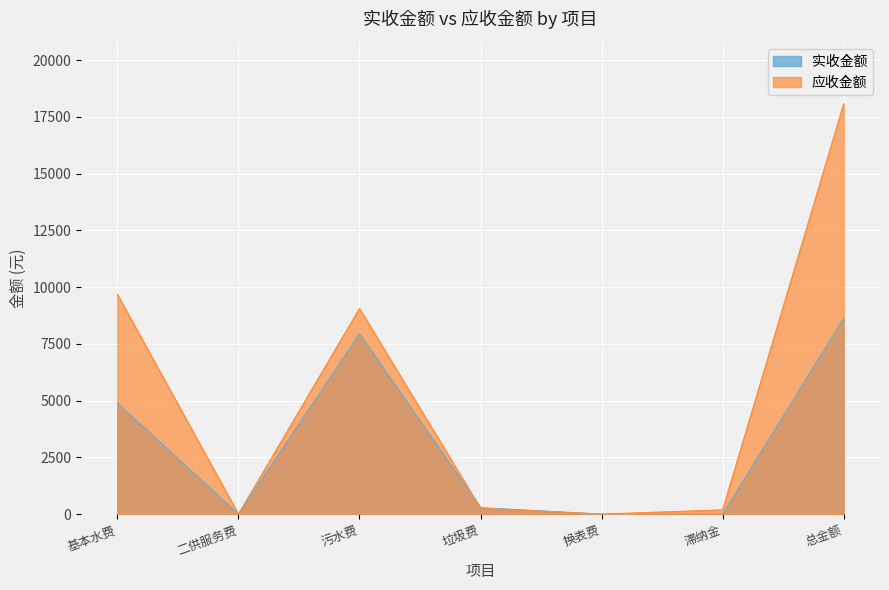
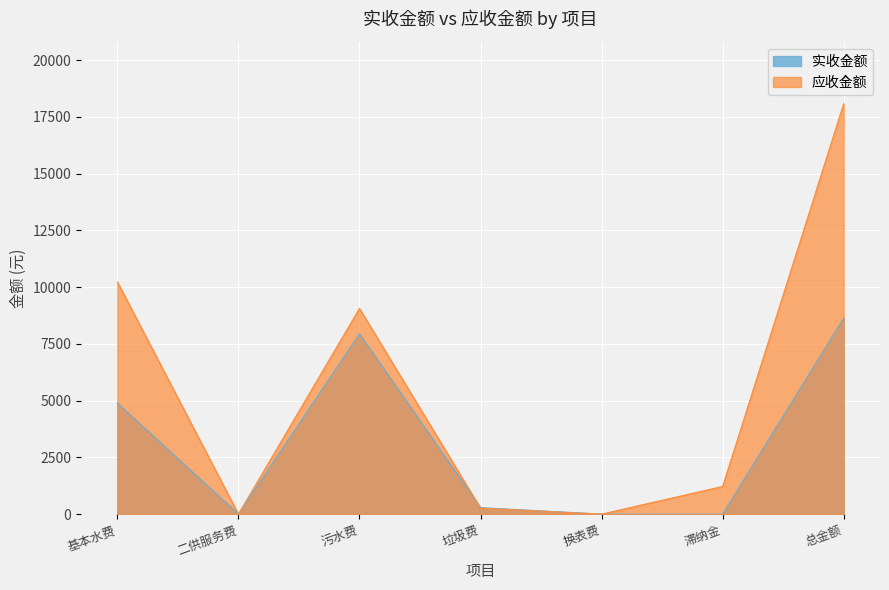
  {
    "实收金额": {
      "基本水费": 4900,
      "污水费": 7900,
      "滞纳金": 0,
      "总金额": 8600
    },
    "应收金额": {
-     "基本水费": 9700,
+     "基本水费": 10200,
      "污水费": 9100,
-     "滞纳金": 200,
+     "滞纳金": 1200,
      "总金额": 18100
    }
  }
